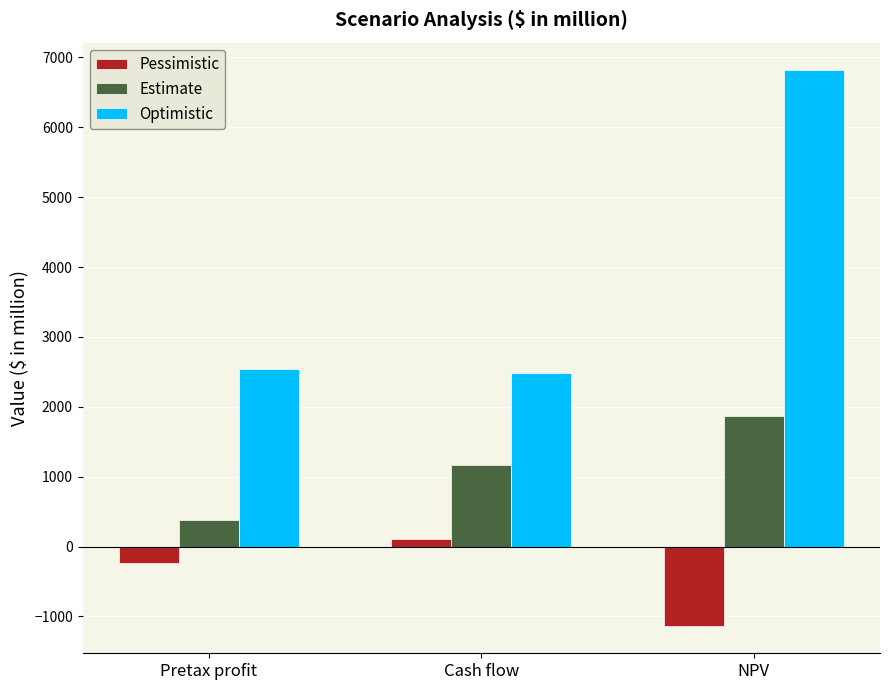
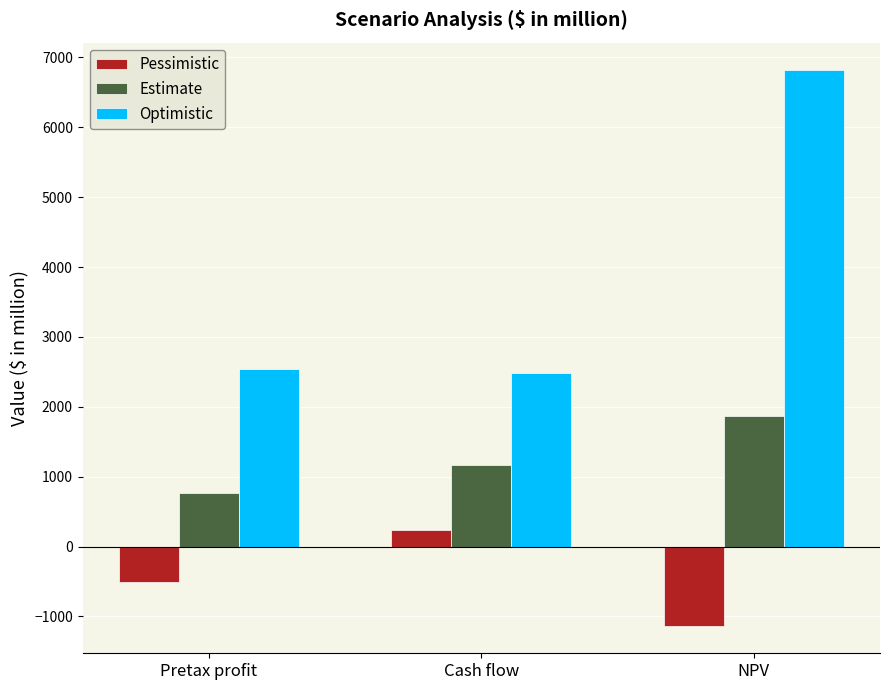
  {
    "Pessimistic": {
-     "Pretax profit": -200,
-     "Cash flow": 100,
+     "Pretax profit": -500,
+     "Cash flow": 200,
      "NPV": -1100
    },
    "Estimate": {
-     "Pretax profit": 400,
+     "Pretax profit": 800,
      "Cash flow": 1200,
      "NPV": 1900
    },
    "Optimistic": {
      "Pretax profit": 2500,
      "Cash flow": 2500,
      "NPV": 6800
    }
  }
